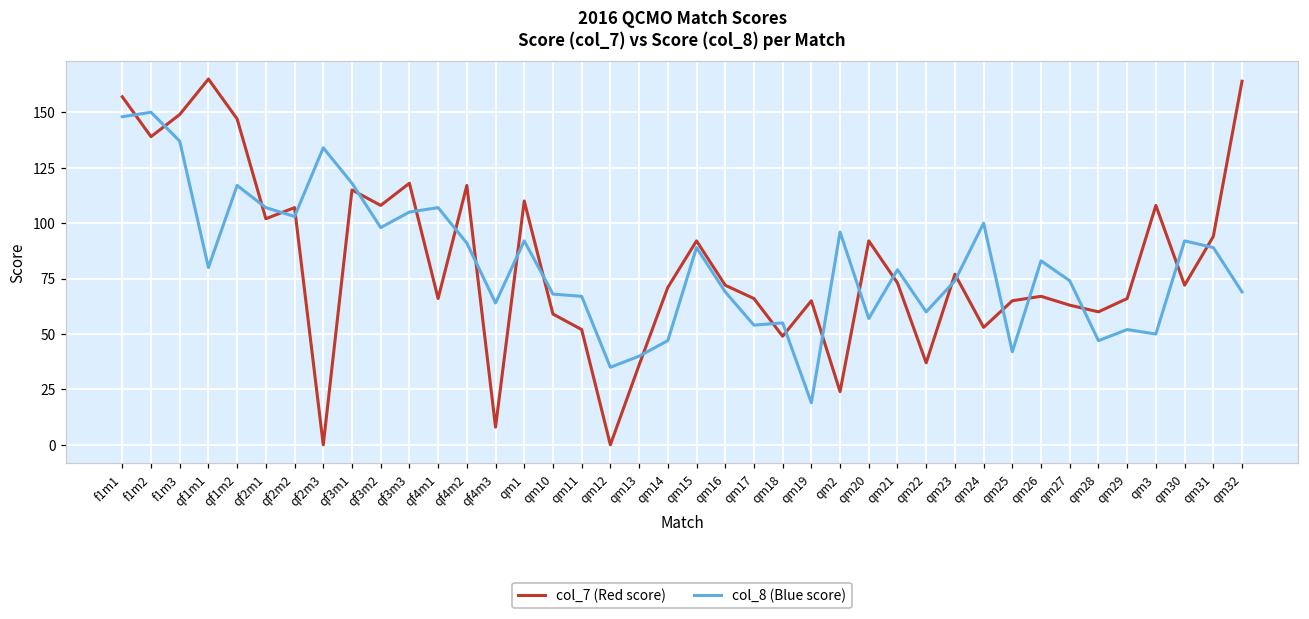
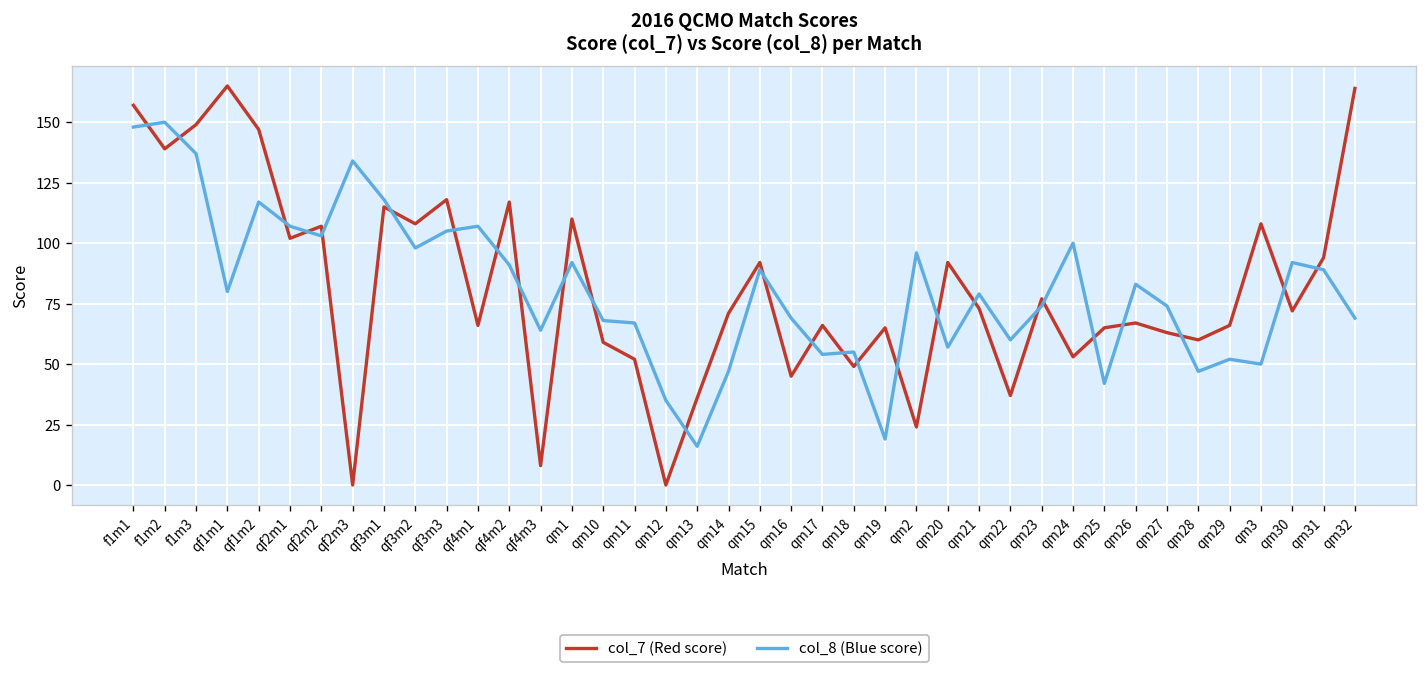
  {
    "col_7 (Red score)": {
      "f1m1": 157,
      "f1m2": 139,
      "f1m3": 149,
      "qf1m1": 165,
      "qf1m2": 147,
      "qf2m1": 102,
      "qf2m2": 107,
      "qf2m3": 0,
      "qf3m1": 115,
      "qf3m2": 108,
      "qf3m3": 118,
      "qf4m1": 66,
      "qf4m2": 117,
      "qf4m3": 8,
      "qm1": 110,
      "qm10": 59,
      "qm11": 52,
      "qm12": 0,
      "qm13": 36,
      "qm14": 71,
      "qm15": 92,
-     "qm16": 72,
+     "qm16": 45,
      "qm17": 66,
      "qm18": 49,
      "qm19": 65,
      "qm2": 24,
      "qm20": 92,
      "qm21": 73,
      "qm22": 37,
      "qm23": 77,
      "qm24": 53,
      "qm25": 65,
      "qm26": 67,
      "qm27": 63,
      "qm28": 60,
      "qm29": 66,
      "qm3": 108,
      "qm30": 72,
      "qm31": 94,
      "qm32": 164
    },
    "col_8 (Blue score)": {
      "f1m1": 148,
      "f1m2": 150,
      "f1m3": 137,
      "qf1m1": 80,
      "qf1m2": 117,
      "qf2m1": 107,
      "qf2m2": 103,
      "qf2m3": 134,
      "qf3m1": 118,
      "qf3m2": 98,
      "qf3m3": 105,
      "qf4m1": 107,
      "qf4m2": 91,
      "qf4m3": 64,
      "qm1": 92,
      "qm10": 68,
      "qm11": 67,
      "qm12": 35,
-     "qm13": 40,
+     "qm13": 16,
      "qm14": 47,
      "qm15": 89,
      "qm16": 69,
      "qm17": 54,
      "qm18": 55,
      "qm19": 19,
      "qm2": 96,
      "qm20": 57,
      "qm21": 79,
      "qm22": 60,
      "qm23": 74,
      "qm24": 100,
      "qm25": 42,
      "qm26": 83,
      "qm27": 74,
      "qm28": 47,
      "qm29": 52,
      "qm3": 50,
      "qm30": 92,
      "qm31": 89,
      "qm32": 69
    }
  }
